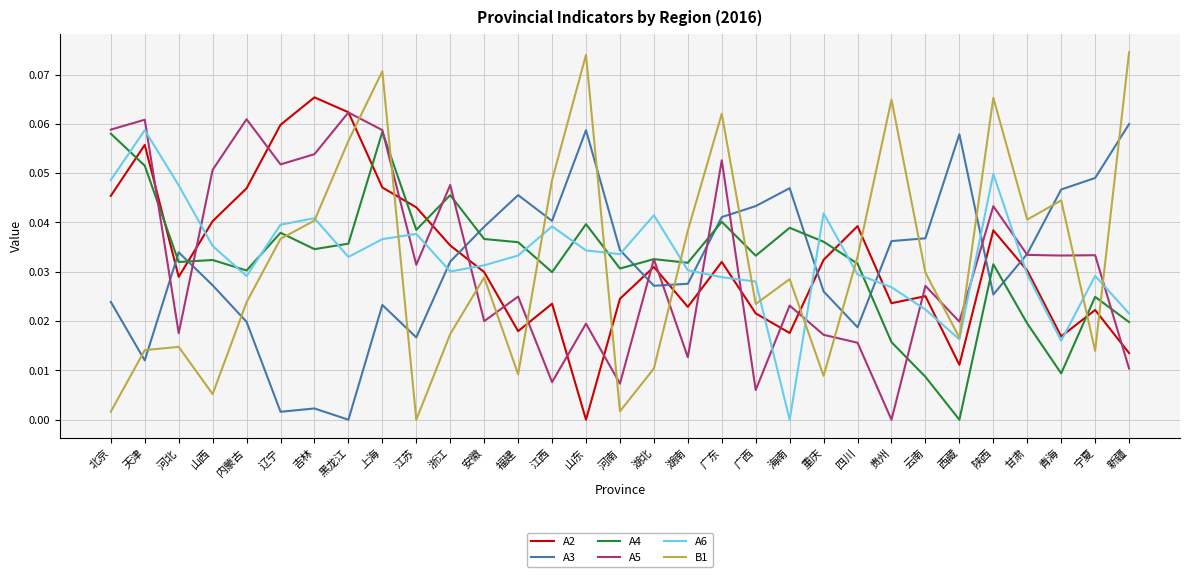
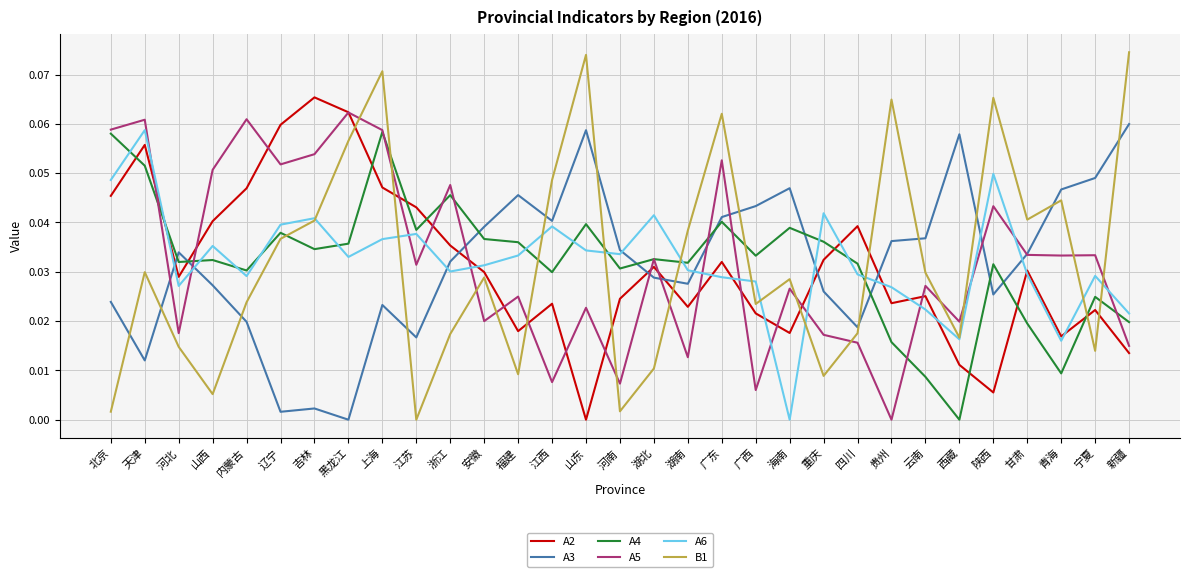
  {
    "A2": {
      "北京": 0.045,
      "天津": 0.056,
      "河北": 0.029,
      "山西": 0.040,
      "内蒙古": 0.047,
      "辽宁": 0.060,
      "吉林": 0.065,
      "上海": 0.047,
      "江苏": 0.043,
      "浙江": 0.035,
      "安徽": 0.030,
      "福建": 0.018,
      "江西": 0.024,
      "山东": 0.000,
      "河南": 0.025,
      "湖北": 0.031,
      "湖南": 0.023,
      "广东": 0.032,
      "广西": 0.022,
      "海南": 0.018,
      "重庆": 0.032,
      "四川": 0.039,
      "贵州": 0.024,
      "云南": 0.025,
      "西藏": 0.011,
-     "陕西": 0.038,
+     "陕西": 0.006,
      "甘肃": 0.030,
      "青海": 0.017,
      "宁夏": 0.022,
      "新疆": 0.014
    },
    "A3": {
      "北京": 0.024,
      "天津": 0.012,
      "河北": 0.034,
      "山西": 0.027,
      "内蒙古": 0.020,
      "辽宁": 0.002,
      "吉林": 0.002,
      "黑龙江": 0.000,
      "上海": 0.023,
      "江苏": 0.017,
      "浙江": 0.032,
      "安徽": 0.039,
      "福建": 0.046,
      "江西": 0.040,
      "山东": 0.059,
      "河南": 0.034,
-     "湖北": 0.027,
+     "湖北": 0.029,
      "湖南": 0.028,
      "广东": 0.041,
      "广西": 0.043,
      "海南": 0.047,
      "重庆": 0.026,
      "四川": 0.019,
      "贵州": 0.036,
      "云南": 0.037,
      "西藏": 0.058,
      "陕西": 0.025,
      "青海": 0.047,
      "宁夏": 0.049,
      "新疆": 0.060
    },
    "A4": {
      "北京": 0.058,
      "天津": 0.052,
      "河北": 0.032,
      "山西": 0.032,
      "内蒙古": 0.030,
      "辽宁": 0.038,
      "吉林": 0.035,
      "黑龙江": 0.036,
      "江苏": 0.039,
      "浙江": 0.046,
      "安徽": 0.037,
      "福建": 0.036,
      "江西": 0.030,
      "山东": 0.040,
      "河南": 0.031,
      "湖南": 0.032,
      "广东": 0.040,
      "广西": 0.033,
      "海南": 0.039,
      "重庆": 0.036,
      "四川": 0.032,
      "贵州": 0.016,
      "云南": 0.009,
      "西藏": 0.000,
      "陕西": 0.032,
      "甘肃": 0.020,
      "青海": 0.009,
      "宁夏": 0.025,
      "新疆": 0.020
    },
    "A5": {
      "北京": 0.059,
      "天津": 0.061,
      "河北": 0.018,
      "山西": 0.051,
      "内蒙古": 0.061,
      "辽宁": 0.052,
      "吉林": 0.054,
      "江苏": 0.031,
      "浙江": 0.048,
      "安徽": 0.020,
      "福建": 0.025,
      "江西": 0.008,
-     "山东": 0.019,
+     "山东": 0.023,
      "河南": 0.007,
      "湖南": 0.013,
      "广东": 0.053,
      "广西": 0.006,
-     "海南": 0.023,
+     "海南": 0.027,
      "重庆": 0.017,
      "四川": 0.016,
      "贵州": 0.000,
      "云南": 0.027,
      "西藏": 0.020,
      "陕西": 0.043,
      "青海": 0.033,
      "宁夏": 0.033,
-     "新疆": 0.010
+     "新疆": 0.015
    },
    "A6": {
      "北京": 0.049,
      "天津": 0.059,
-     "河北": 0.048,
+     "河北": 0.027,
      "山西": 0.035,
      "内蒙古": 0.029,
      "辽宁": 0.040,
      "黑龙江": 0.033,
      "上海": 0.037,
      "江苏": 0.038,
      "浙江": 0.030,
      "安徽": 0.031,
      "福建": 0.033,
      "江西": 0.039,
      "山东": 0.034,
      "河南": 0.034,
      "湖北": 0.041,
      "湖南": 0.030,
      "广东": 0.029,
      "广西": 0.028,
      "海南": 0.000,
      "重庆": 0.042,
      "四川": 0.029,
      "贵州": 0.027,
      "云南": 0.022,
      "陕西": 0.050,
      "甘肃": 0.029,
      "青海": 0.016,
      "宁夏": 0.029,
      "新疆": 0.022
    },
    "B1": {
      "北京": 0.002,
-     "天津": 0.014,
+     "天津": 0.030,
      "河北": 0.015,
      "山西": 0.005,
      "内蒙古": 0.024,
      "辽宁": 0.037,
      "黑龙江": 0.057,
      "上海": 0.071,
      "江苏": 0.000,
      "浙江": 0.017,
      "安徽": 0.029,
      "福建": 0.009,
      "江西": 0.049,
      "山东": 0.074,
      "河南": 0.002,
      "湖北": 0.010,
      "湖南": 0.038,
      "广东": 0.062,
      "广西": 0.023,
      "海南": 0.029,
      "重庆": 0.009,
-     "四川": 0.033,
+     "四川": 0.018,
      "贵州": 0.065,
      "云南": 0.030,
      "陕西": 0.065,
      "甘肃": 0.041,
      "青海": 0.044,
      "宁夏": 0.014,
      "新疆": 0.075
    }
  }
